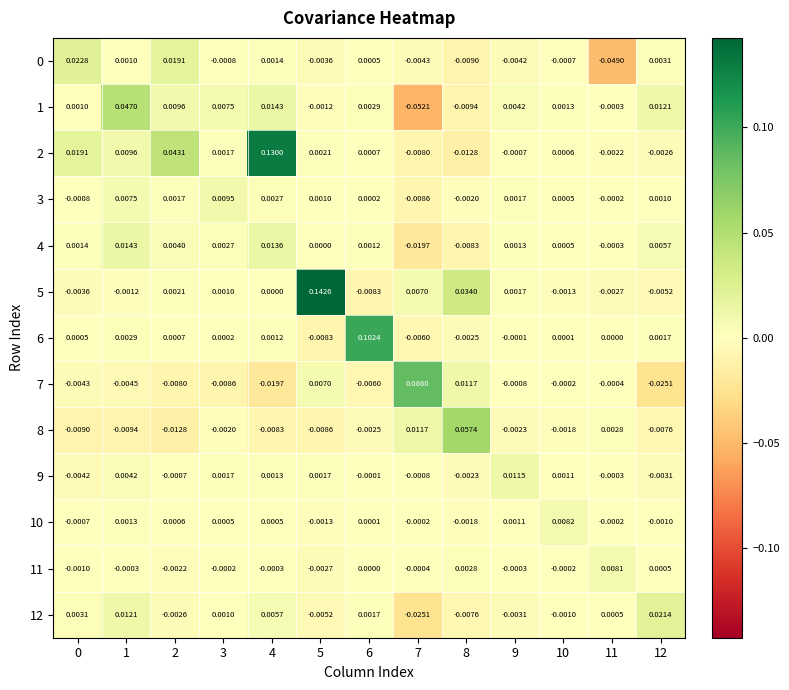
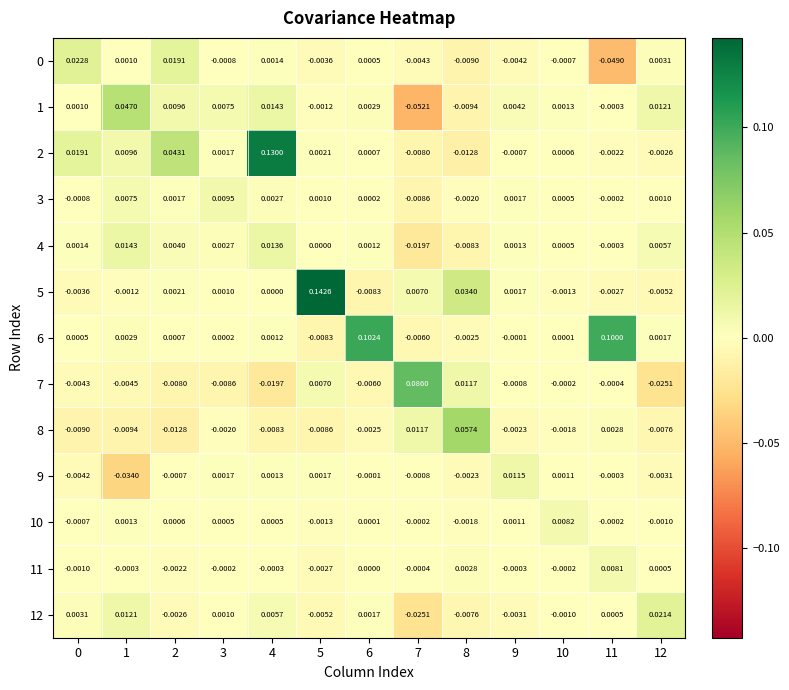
  {
    "0": {
      "0": 0.0228,
      "1": 0.0010,
      "2": 0.0191,
      "3": -0.0008,
      "4": 0.0014,
      "5": -0.0036,
      "6": 0.0005,
      "7": -0.0043,
      "8": -0.0090,
      "9": -0.0042,
      "10": -0.0007,
      "11": -0.0490,
      "12": 0.0031
    },
    "1": {
      "0": 0.0010,
      "1": 0.0470,
      "2": 0.0096,
      "3": 0.0075,
      "4": 0.0143,
      "5": -0.0012,
      "6": 0.0029,
      "7": -0.0521,
      "8": -0.0094,
      "9": 0.0042,
      "10": 0.0013,
      "11": -0.0003,
      "12": 0.0121
    },
    "2": {
      "0": 0.0191,
      "1": 0.0096,
      "2": 0.0431,
      "3": 0.0017,
      "4": 0.1300,
      "5": 0.0021,
      "6": 0.0007,
      "7": -0.0080,
      "8": -0.0128,
      "9": -0.0007,
      "10": 0.0006,
      "11": -0.0022,
      "12": -0.0026
    },
    "3": {
      "0": -0.0008,
      "1": 0.0075,
      "2": 0.0017,
      "3": 0.0095,
      "4": 0.0027,
      "5": 0.0010,
      "6": 0.0002,
      "7": -0.0086,
      "8": -0.0020,
      "9": 0.0017,
      "10": 0.0005,
      "11": -0.0002,
      "12": 0.0010
    },
    "4": {
      "0": 0.0014,
      "1": 0.0143,
      "2": 0.0040,
      "3": 0.0027,
      "4": 0.0136,
      "5": 0.0000,
      "6": 0.0012,
      "7": -0.0197,
      "8": -0.0083,
      "9": 0.0013,
      "10": 0.0005,
      "11": -0.0003,
      "12": 0.0057
    },
    "5": {
      "0": -0.0036,
      "1": -0.0012,
      "2": 0.0021,
      "3": 0.0010,
      "4": 0.0000,
      "5": 0.1426,
      "6": -0.0083,
      "7": 0.0070,
      "8": 0.0340,
      "9": 0.0017,
      "10": -0.0013,
      "11": -0.0027,
      "12": -0.0052
    },
    "6": {
      "0": 0.0005,
      "1": 0.0029,
      "2": 0.0007,
      "3": 0.0002,
      "4": 0.0012,
      "5": -0.0083,
      "6": 0.1024,
      "7": -0.0060,
      "8": -0.0025,
      "9": -0.0001,
      "10": 0.0001,
-     "11": 0.0000,
+     "11": 0.1000,
      "12": 0.0017
    },
    "7": {
      "0": -0.0043,
      "1": -0.0045,
      "2": -0.0080,
      "3": -0.0086,
      "4": -0.0197,
      "5": 0.0070,
      "6": -0.0060,
      "7": 0.0860,
      "8": 0.0117,
      "9": -0.0008,
      "10": -0.0002,
      "11": -0.0004,
      "12": -0.0251
    },
    "8": {
      "0": -0.0090,
      "1": -0.0094,
      "2": -0.0128,
      "3": -0.0020,
      "4": -0.0083,
      "5": -0.0086,
      "6": -0.0025,
      "7": 0.0117,
      "8": 0.0574,
      "9": -0.0023,
      "10": -0.0018,
      "11": 0.0028,
      "12": -0.0076
    },
    "9": {
      "0": -0.0042,
-     "1": 0.0042,
+     "1": -0.0340,
      "2": -0.0007,
      "3": 0.0017,
      "4": 0.0013,
      "5": 0.0017,
      "6": -0.0001,
      "7": -0.0008,
      "8": -0.0023,
      "9": 0.0115,
      "10": 0.0011,
      "11": -0.0003,
      "12": -0.0031
    },
    "10": {
      "0": -0.0007,
      "1": 0.0013,
      "2": 0.0006,
      "3": 0.0005,
      "4": 0.0005,
      "5": -0.0013,
      "6": 0.0001,
      "7": -0.0002,
      "8": -0.0018,
      "9": 0.0011,
      "10": 0.0082,
      "11": -0.0002,
      "12": -0.0010
    },
    "11": {
      "0": -0.0010,
      "1": -0.0003,
      "2": -0.0022,
      "3": -0.0002,
      "4": -0.0003,
      "5": -0.0027,
      "6": 0.0000,
      "7": -0.0004,
      "8": 0.0028,
      "9": -0.0003,
      "10": -0.0002,
      "11": 0.0081,
      "12": 0.0005
    },
    "12": {
      "0": 0.0031,
      "1": 0.0121,
      "2": -0.0026,
      "3": 0.0010,
      "4": 0.0057,
      "5": -0.0052,
      "6": 0.0017,
      "7": -0.0251,
      "8": -0.0076,
      "9": -0.0031,
      "10": -0.0010,
      "11": 0.0005,
      "12": 0.0214
    }
  }
